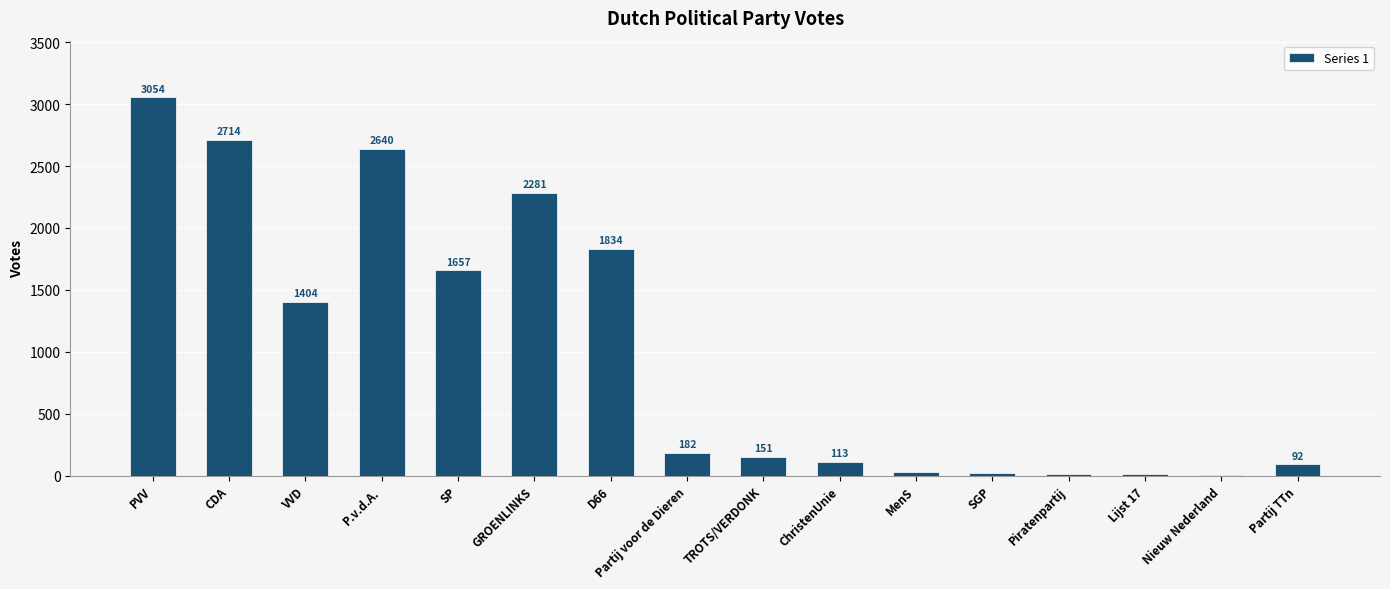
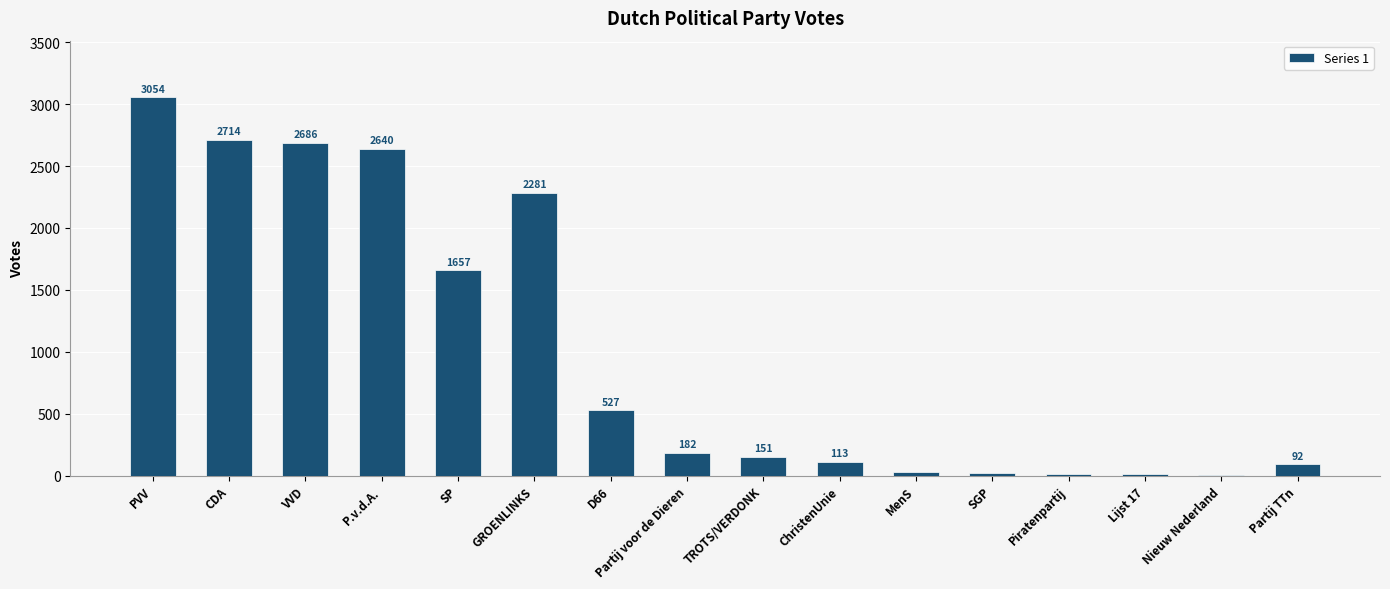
  {
    "PVV": 3054,
    "CDA": 2714,
-   "VVD": 1404,
+   "VVD": 2686,
    "P.v.d.A.": 2640,
    "SP": 1657,
    "GROENLINKS": 2281,
-   "D66": 1834,
+   "D66": 527,
    "Partij voor de Dieren": 182,
    "TROTS/VERDONK": 151,
    "ChristenUnie": 113,
    "Partij TTn": 92
  }
